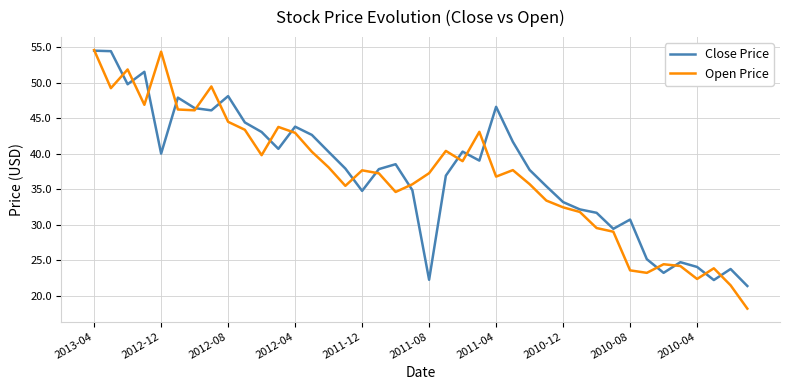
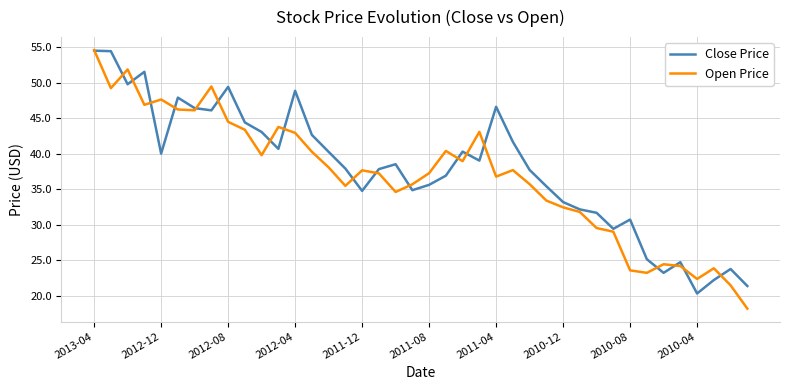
  {
    "Close Price": {
      "2012-12": 40,
-     "2012-08": 48,
-     "2012-04": 44,
+     "2012-08": 49,
+     "2012-04": 49,
      "2011-12": 35,
-     "2011-08": 22,
+     "2011-08": 36,
      "2011-04": 47,
      "2010-12": 33,
      "2010-08": 31,
-     "2010-04": 24
+     "2010-04": 20
    },
    "Open Price": {
-     "2012-12": 54,
+     "2012-12": 48,
      "2012-08": 44,
      "2012-04": 43,
      "2011-12": 38,
      "2011-08": 37,
      "2011-04": 37,
      "2010-12": 32,
      "2010-08": 24,
      "2010-04": 22
    }
  }
